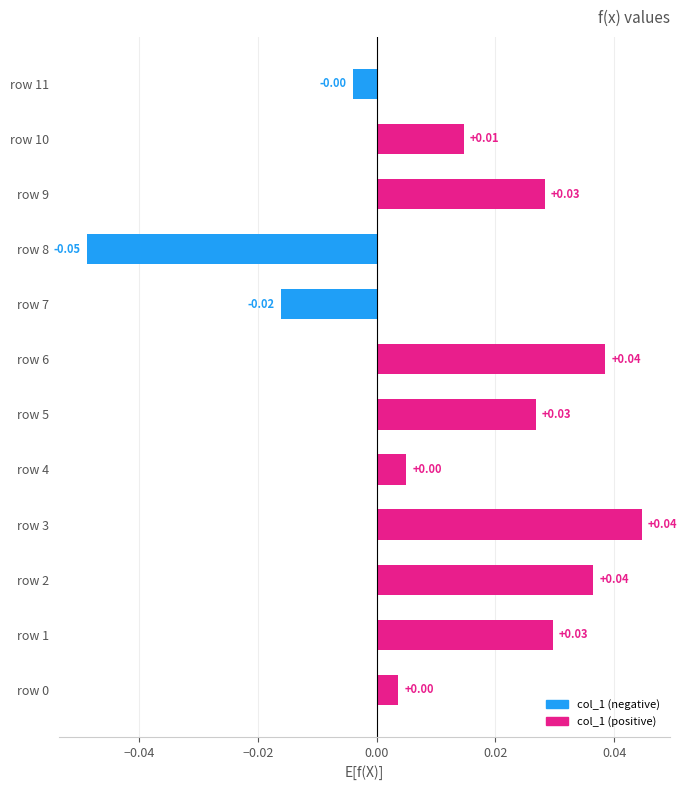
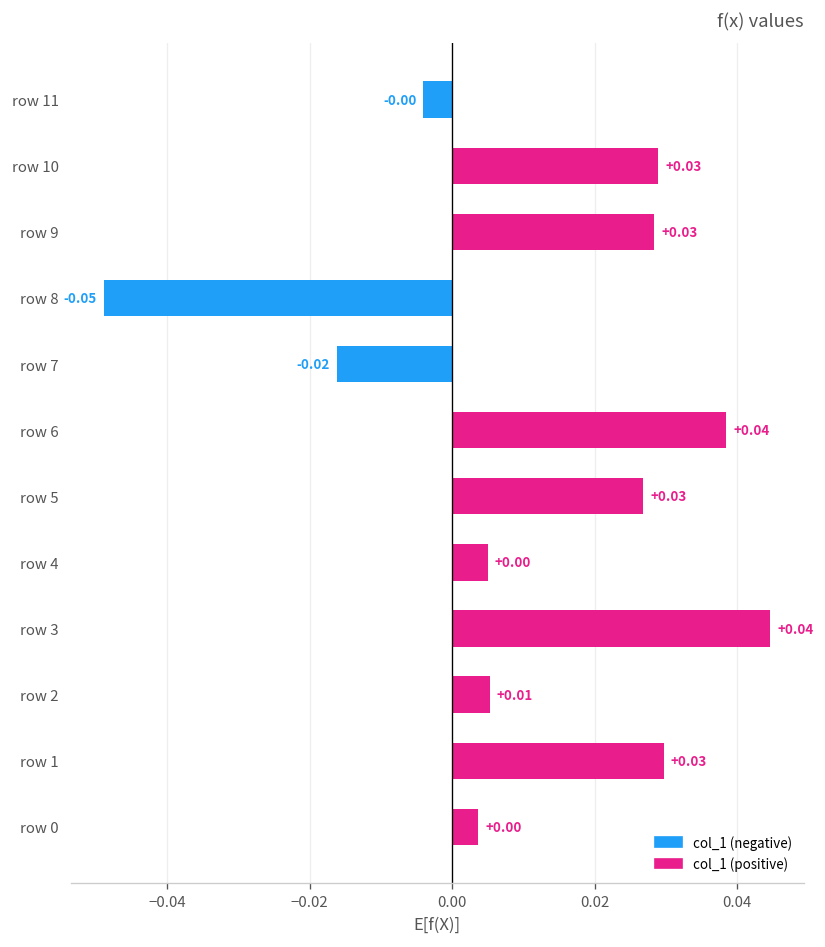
  {
    "row 11": "-0.00",
-   "row 10": "+0.01",
+   "row 10": "+0.03",
    "row 9": "+0.03",
    "row 8": "-0.05",
    "row 7": "-0.02",
    "row 6": "+0.04",
    "row 5": "+0.03",
    "row 4": "+0.00",
    "row 3": "+0.04",
-   "row 2": "+0.04",
+   "row 2": "+0.01",
    "row 1": "+0.03",
    "row 0": "+0.00"
  }
